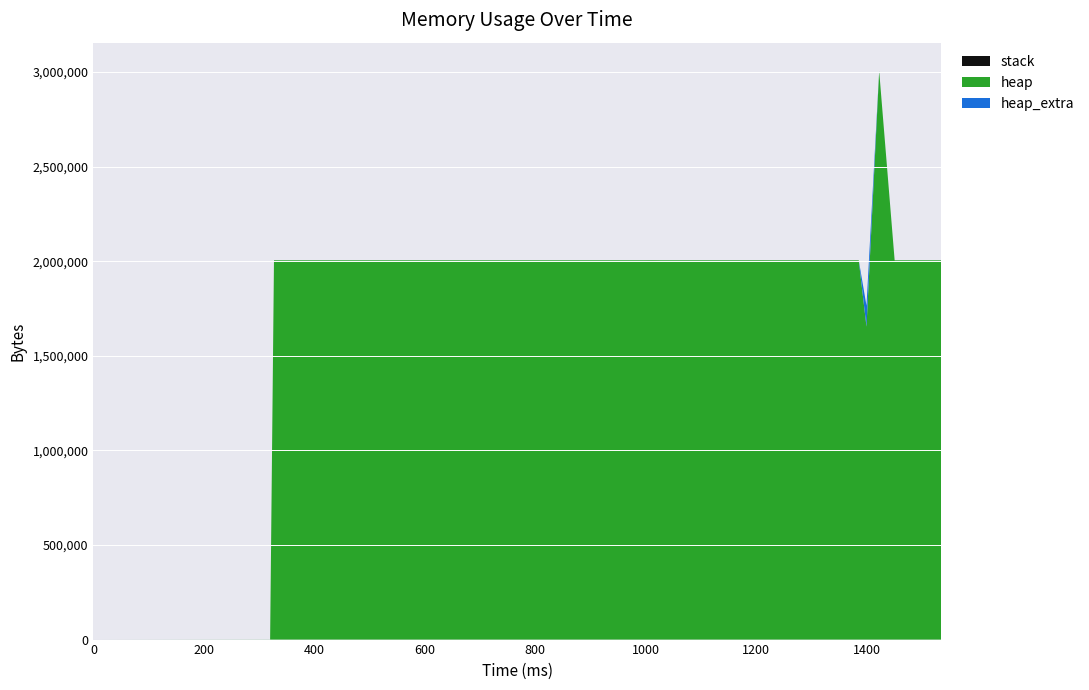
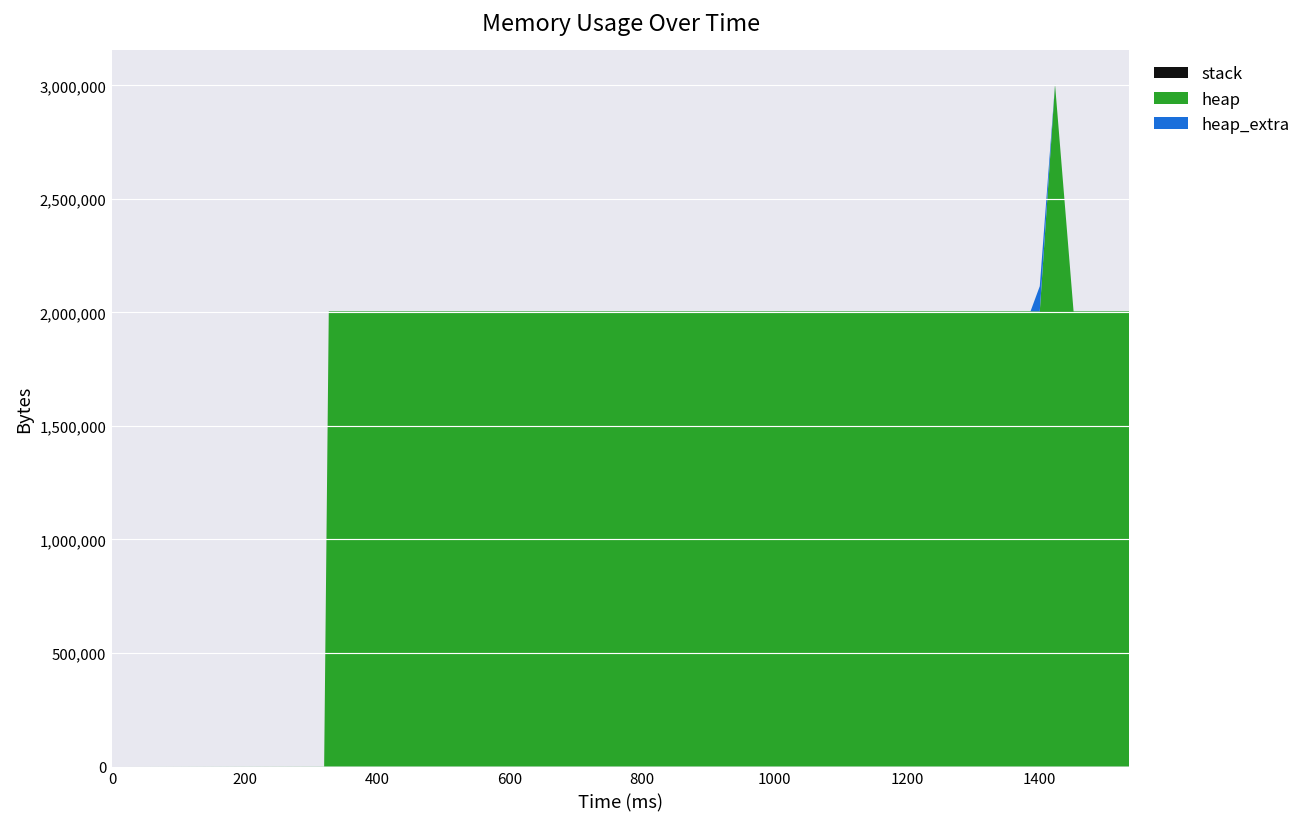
  {
    "heap": {
-     "1400": "1,650,000"
+     "1400": "2,000,000"
    },
    "heap_extra": {
      "1400": "110,000"
    }
  }
